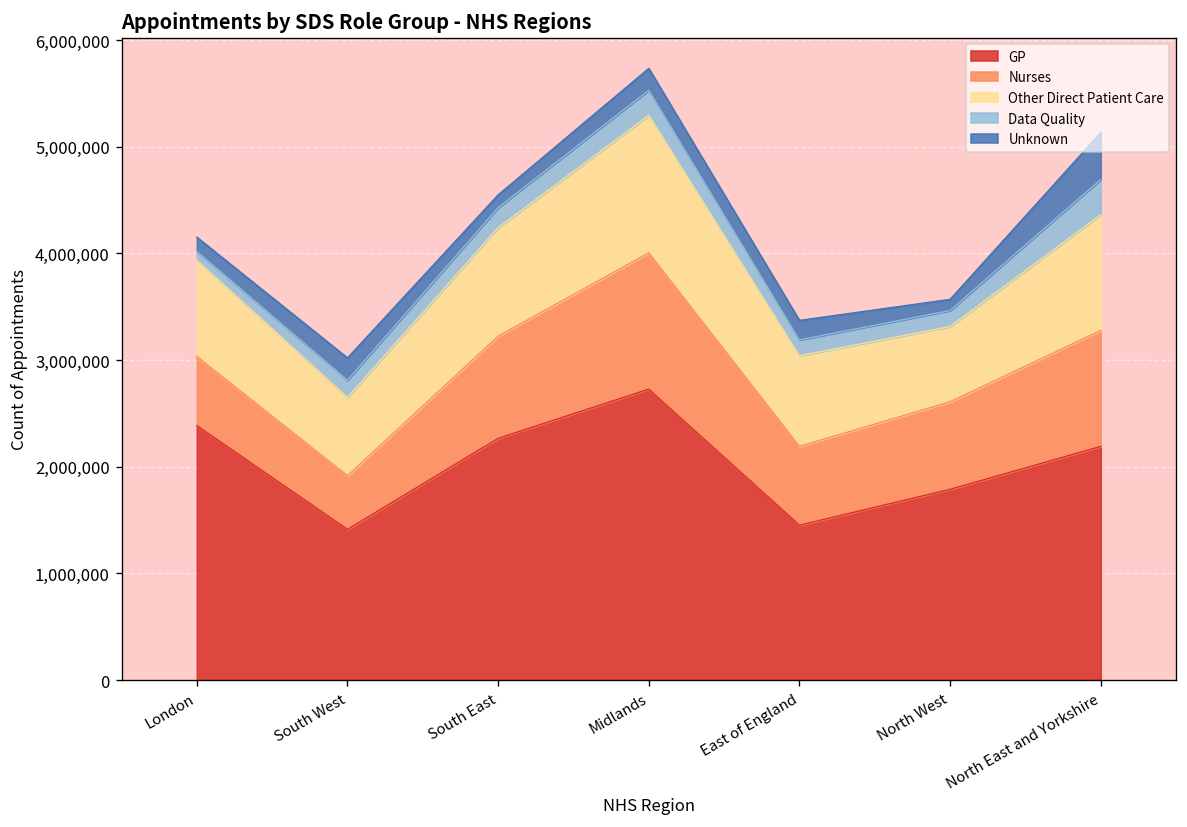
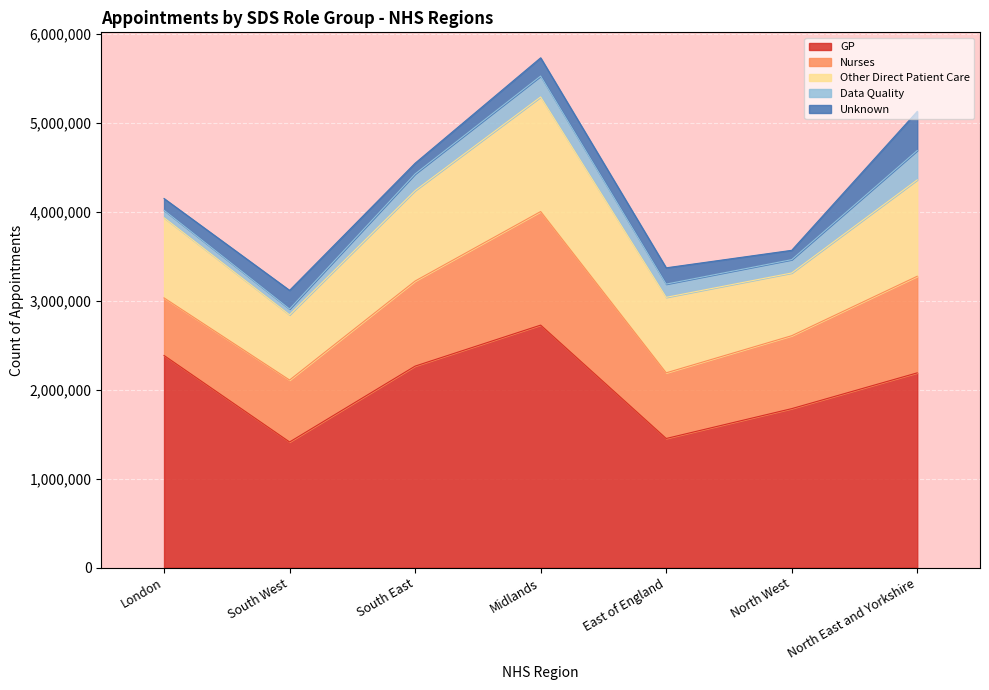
  {
    "GP": {
      "London": "2,400,000",
      "South West": "1,400,000",
      "South East": "2,300,000",
      "Midlands": "2,700,000",
      "East of England": "1,500,000",
      "North West": "1,800,000",
      "North East and Yorkshire": "2,200,000"
    },
    "Nurses": {
      "London": "600,000",
-     "South West": "500,000",
+     "South West": "700,000",
      "South East": "1,000,000",
      "Midlands": "1,300,000",
      "East of England": "700,000",
      "North West": "800,000",
      "North East and Yorkshire": "1,100,000"
    },
    "Other Direct Patient Care": {
      "London": "900,000",
      "South West": "700,000",
      "South East": "1,000,000",
      "Midlands": "1,300,000",
      "East of England": "800,000",
      "North West": "700,000",
      "North East and Yorkshire": "1,100,000"
    },
    "Data Quality": {
      "London": "100,000",
-     "South West": "200,000",
+     "South West": "100,000",
      "South East": "200,000",
      "Midlands": "200,000",
      "East of England": "100,000",
      "North West": "200,000",
      "North East and Yorkshire": "300,000"
    },
    "Unknown": {
      "London": "100,000",
      "South West": "200,000",
      "South East": "100,000",
      "Midlands": "200,000",
      "East of England": "200,000",
      "North West": "100,000"
    }
  }
